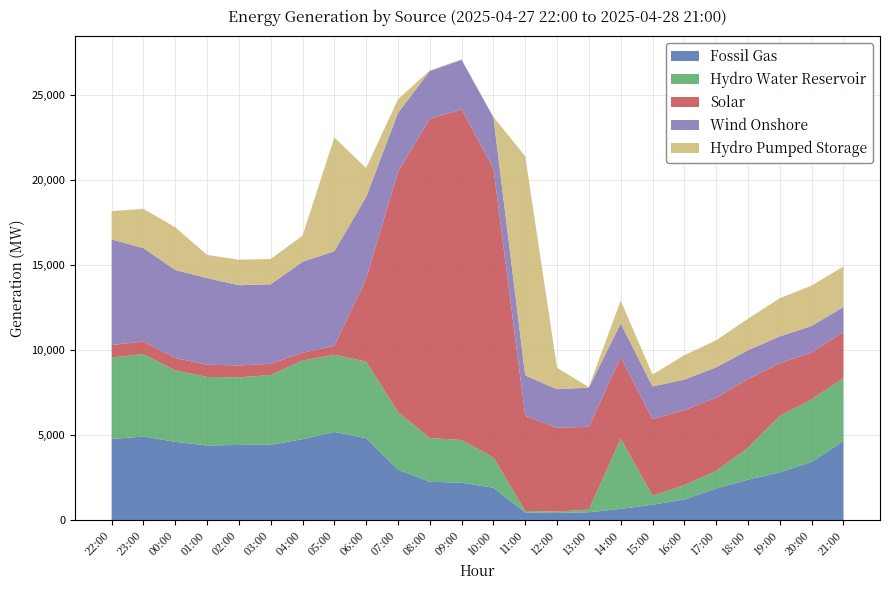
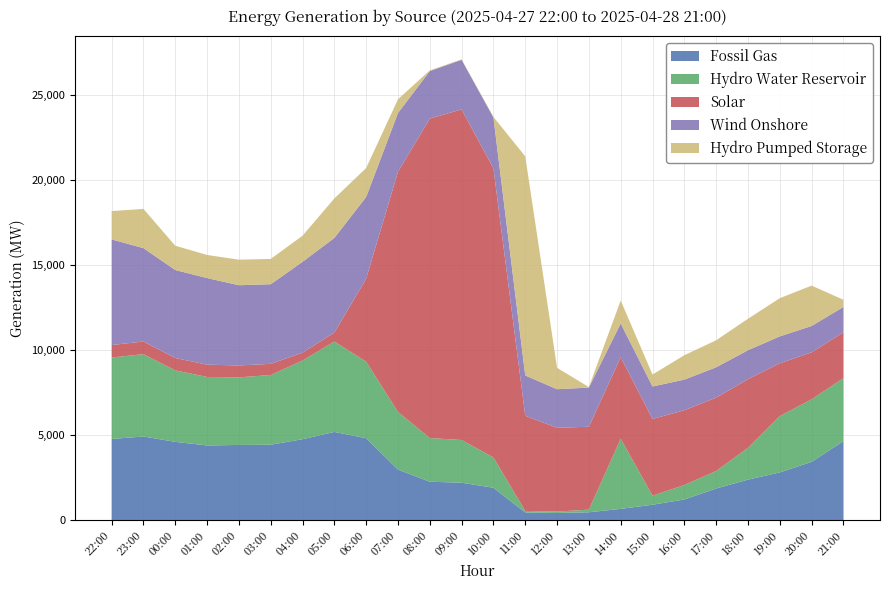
  {
    "Hydro Water Reservoir": {
      "22:00": "4,800",
      "23:00": "4,800",
      "00:00": "4,200",
      "01:00": "4,000",
      "02:00": "4,000",
      "03:00": "4,100",
      "04:00": "4,600",
-     "05:00": "4,500",
+     "05:00": "5,300",
      "06:00": "4,500",
      "07:00": "3,400",
      "08:00": "2,600",
      "09:00": "2,500",
      "10:00": "1,800",
      "13:00": "200",
      "14:00": "4,100",
      "15:00": "500",
      "16:00": "900",
      "17:00": "1,000",
      "18:00": "1,900",
      "19:00": "3,300",
      "20:00": "3,700",
      "21:00": "3,700"
    },
    "Solar": {
      "22:00": "700",
      "23:00": "700",
      "00:00": "700",
      "01:00": "700",
      "02:00": "700",
      "03:00": "700",
      "04:00": "500",
      "05:00": "500",
      "06:00": "4,900",
      "07:00": "14,100",
      "08:00": "18,800",
      "09:00": "19,500",
      "10:00": "17,000",
      "11:00": "5,600",
      "12:00": "4,900",
      "13:00": "4,900",
      "14:00": "4,800",
      "15:00": "4,500",
      "16:00": "4,400",
      "17:00": "4,300",
      "18:00": "4,000",
      "19:00": "3,100",
      "20:00": "2,800",
      "21:00": "2,700"
    },
    "Hydro Pumped Storage": {
      "22:00": "1,700",
      "23:00": "2,300",
-     "00:00": "2,500",
+     "00:00": "1,400",
      "01:00": "1,400",
      "02:00": "1,500",
      "03:00": "1,500",
      "04:00": "1,500",
-     "05:00": "6,700",
+     "05:00": "2,300",
      "06:00": "1,700",
      "07:00": "800",
      "11:00": "12,900",
      "12:00": "1,300",
      "14:00": "1,400",
      "15:00": "700",
      "16:00": "1,400",
      "17:00": "1,600",
      "18:00": "1,900",
      "19:00": "2,200",
      "20:00": "2,400",
-     "21:00": "2,400"
+     "21:00": "400"
    }
  }
